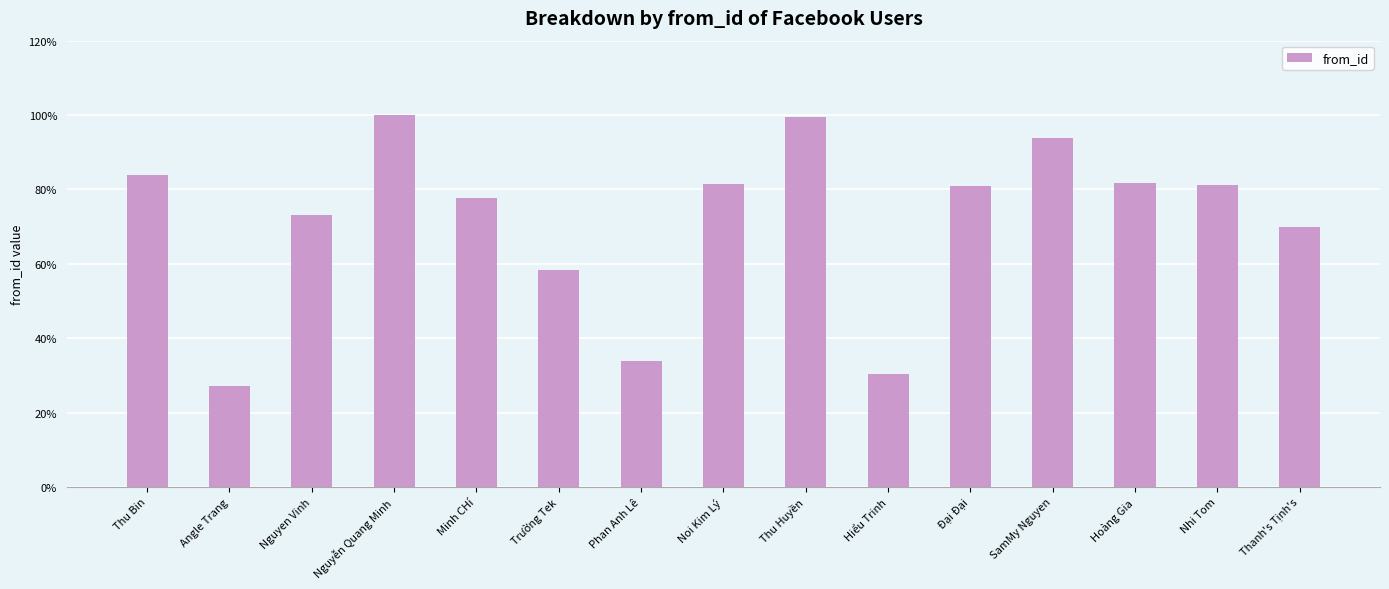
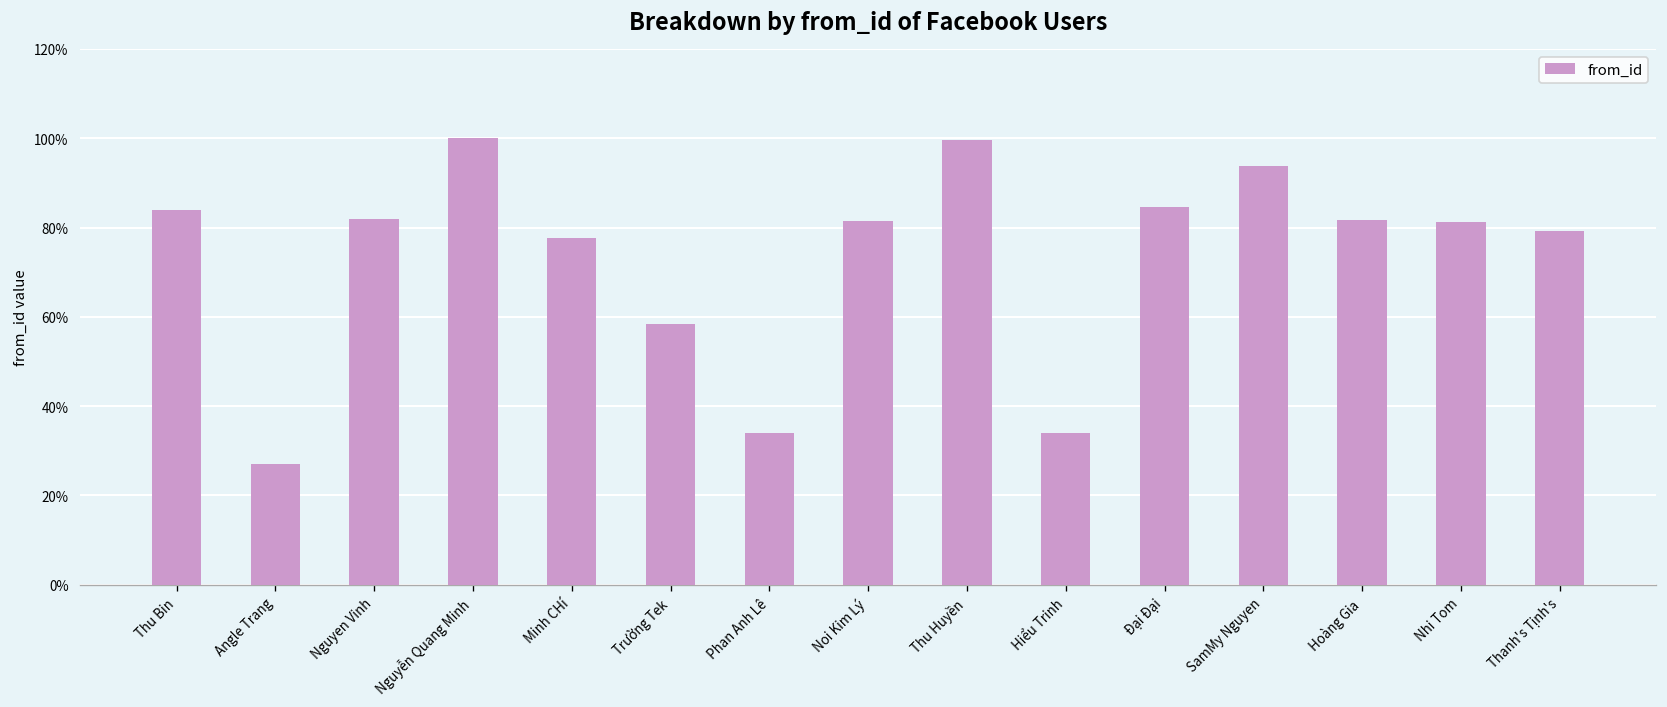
  {
    "Thu Bin": "84%",
    "Angle Trang": "27%",
-   "Nguyen Vinh": "73%",
+   "Nguyen Vinh": "82%",
    "Nguyễn Quang Minh": "100%",
    "Minh CHí": "78%",
    "Trường Tek": "58%",
    "Phan Anh Lê": "34%",
    "Noi Kim Lý": "82%",
    "Thu Huyền": "100%",
-   "Hiểu Trinh": "30%",
-   "Đại Đại": "81%",
+   "Hiểu Trinh": "34%",
+   "Đại Đại": "85%",
    "SamMy Nguyen": "94%",
    "Hoàng Gia": "82%",
    "Nhi Tom": "81%",
-   "Thanh's Tịnh's": "70%"
+   "Thanh's Tịnh's": "79%"
  }
